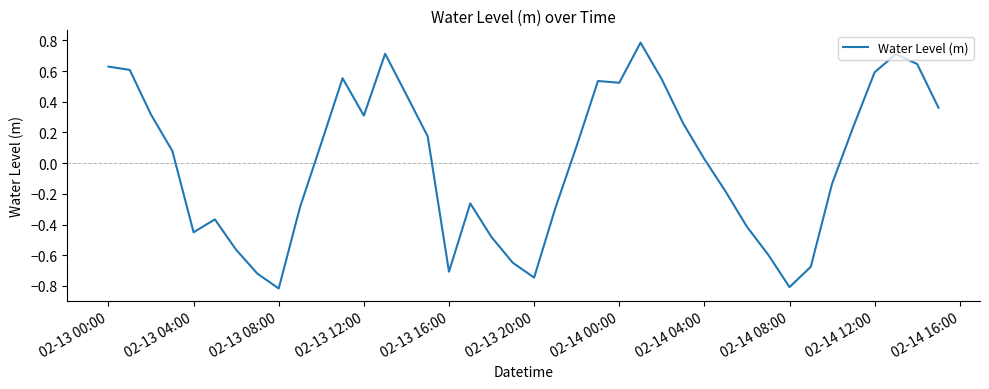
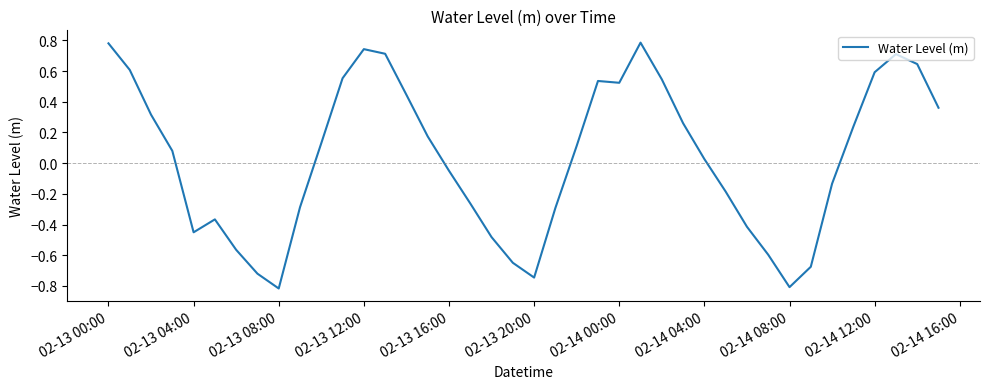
  {
-   "02-13 00:00": 0.63,
+   "02-13 00:00": 0.78,
    "02-13 04:00": -0.45,
    "02-13 08:00": -0.82,
-   "02-13 12:00": 0.31,
-   "02-13 16:00": -0.71,
+   "02-13 12:00": 0.74,
+   "02-13 16:00": -0.05,
    "02-13 20:00": -0.75,
    "02-14 00:00": 0.52,
    "02-14 04:00": 0.03,
    "02-14 08:00": -0.81,
    "02-14 12:00": 0.59
  }
